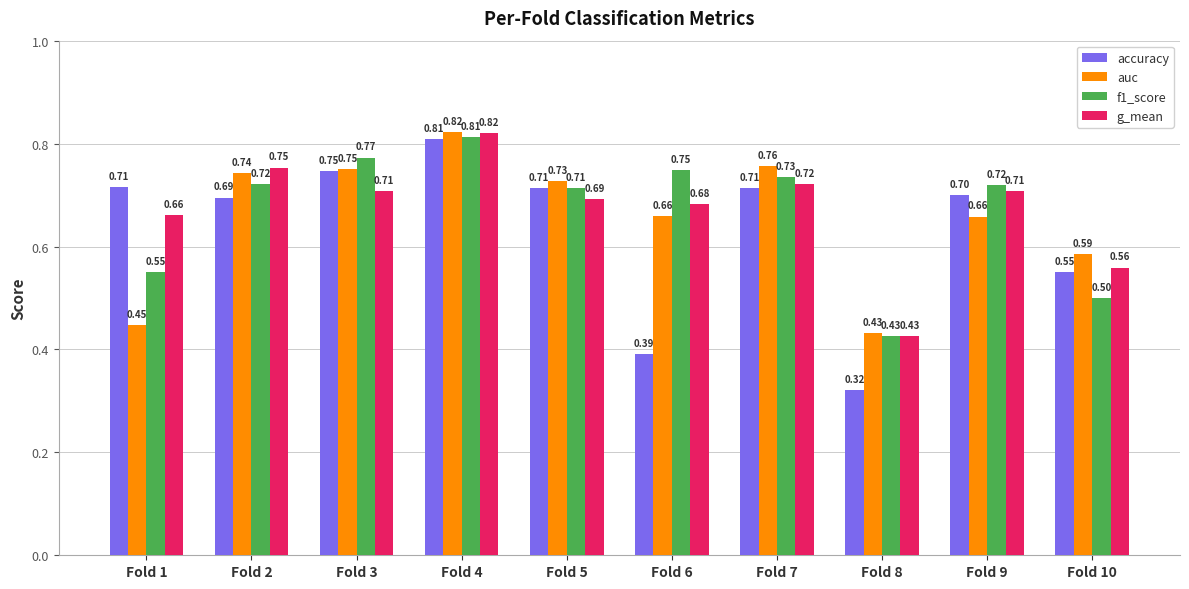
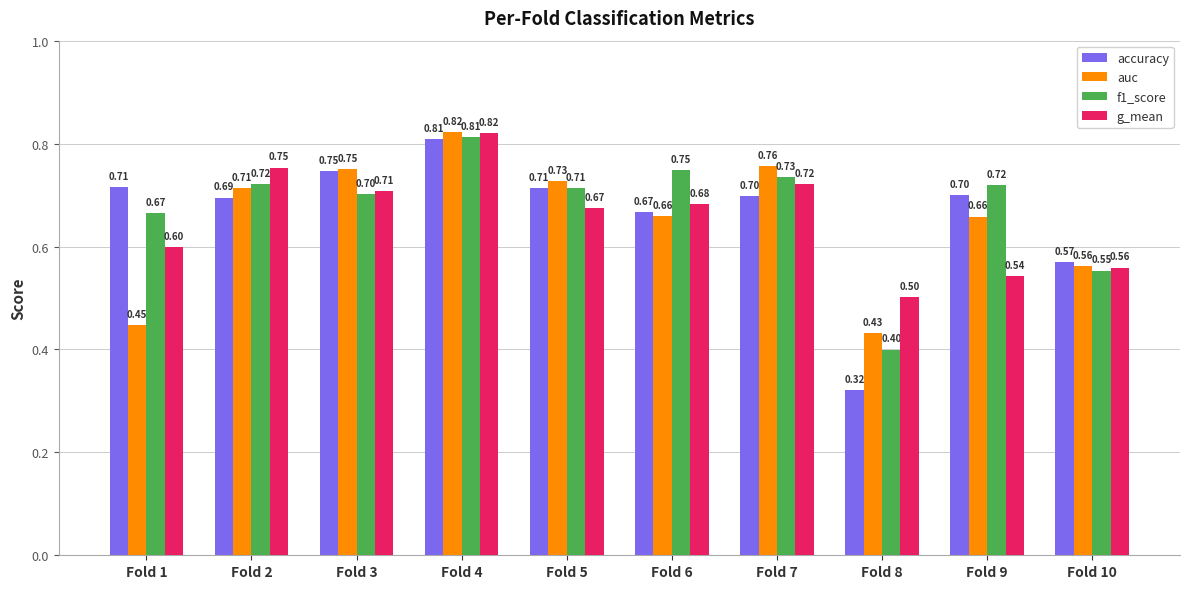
  {
    "accuracy": {
      "Fold 1": 0.71,
      "Fold 2": 0.69,
      "Fold 3": 0.75,
      "Fold 4": 0.81,
      "Fold 5": 0.71,
-     "Fold 6": 0.39,
-     "Fold 7": 0.71,
+     "Fold 6": 0.67,
+     "Fold 7": 0.70,
      "Fold 8": 0.32,
      "Fold 9": 0.70,
-     "Fold 10": 0.55
+     "Fold 10": 0.57
    },
    "auc": {
      "Fold 1": 0.45,
-     "Fold 2": 0.74,
+     "Fold 2": 0.71,
      "Fold 3": 0.75,
      "Fold 4": 0.82,
      "Fold 5": 0.73,
      "Fold 6": 0.66,
      "Fold 7": 0.76,
      "Fold 8": 0.43,
      "Fold 9": 0.66,
-     "Fold 10": 0.59
+     "Fold 10": 0.56
    },
    "f1_score": {
-     "Fold 1": 0.55,
+     "Fold 1": 0.67,
      "Fold 2": 0.72,
-     "Fold 3": 0.77,
+     "Fold 3": 0.70,
      "Fold 4": 0.81,
      "Fold 5": 0.71,
      "Fold 6": 0.75,
      "Fold 7": 0.73,
-     "Fold 8": 0.43,
+     "Fold 8": 0.40,
      "Fold 9": 0.72,
-     "Fold 10": 0.50
+     "Fold 10": 0.55
    },
    "g_mean": {
-     "Fold 1": 0.66,
+     "Fold 1": 0.60,
      "Fold 2": 0.75,
      "Fold 3": 0.71,
      "Fold 4": 0.82,
-     "Fold 5": 0.69,
+     "Fold 5": 0.67,
      "Fold 6": 0.68,
      "Fold 7": 0.72,
-     "Fold 8": 0.43,
-     "Fold 9": 0.71,
+     "Fold 8": 0.50,
+     "Fold 9": 0.54,
      "Fold 10": 0.56
    }
  }
